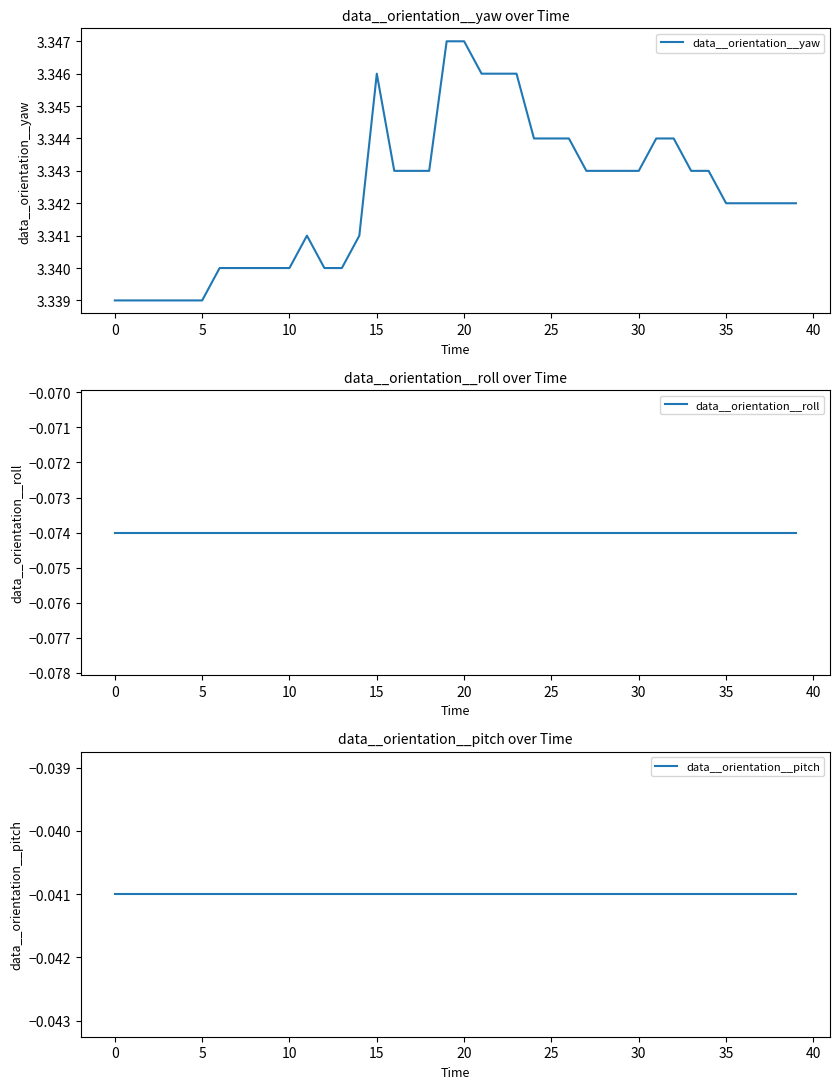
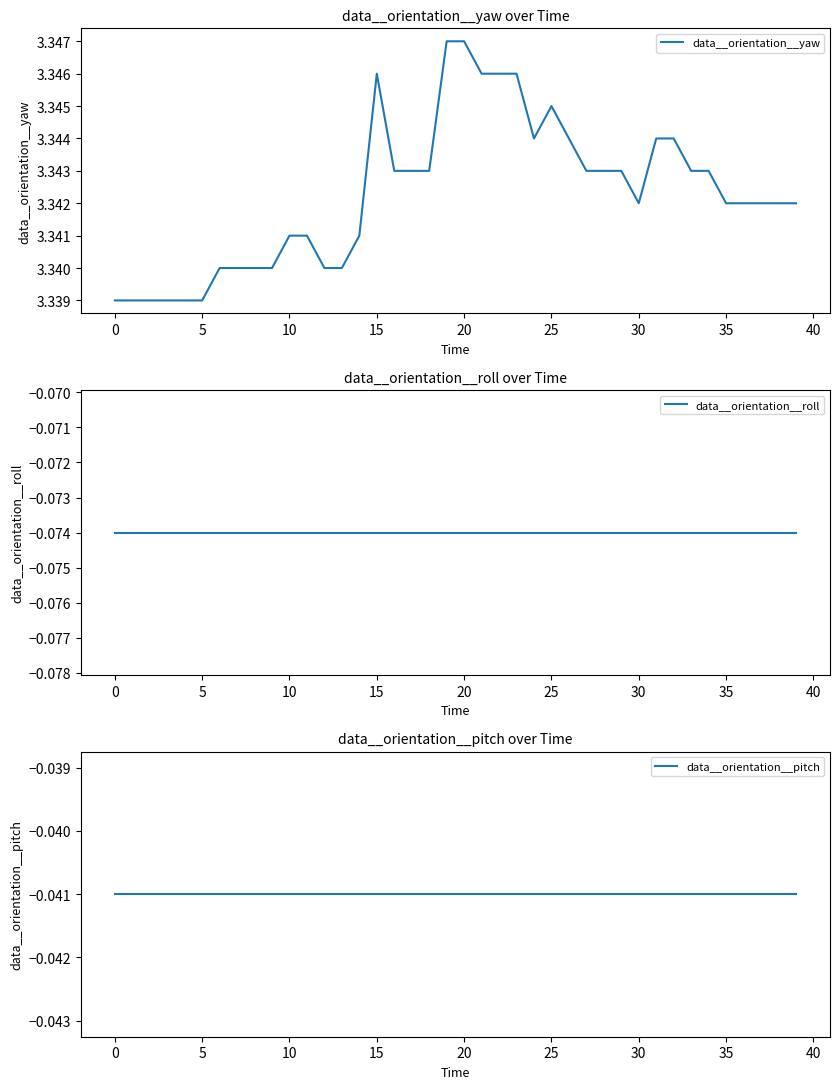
  {
    "data__orientation__yaw over Time": {
      "0": 3.339,
      "5": 3.339,
-     "10": 3.340,
+     "10": 3.341,
      "15": 3.346,
      "20": 3.347,
-     "25": 3.344,
-     "30": 3.343,
+     "25": 3.345,
+     "30": 3.342,
      "35": 3.342
    },
    "data__orientation__roll over Time": {
      "0": -0.0740,
      "5": -0.0740,
      "10": -0.0740,
      "15": -0.0740,
      "20": -0.0740,
      "25": -0.0740,
      "30": -0.0740,
      "35": -0.0740
    },
    "data__orientation__pitch over Time": {
      "0": -0.0410,
      "5": -0.0410,
      "10": -0.0410,
      "15": -0.0410,
      "20": -0.0410,
      "25": -0.0410,
      "30": -0.0410,
      "35": -0.0410
    }
  }
